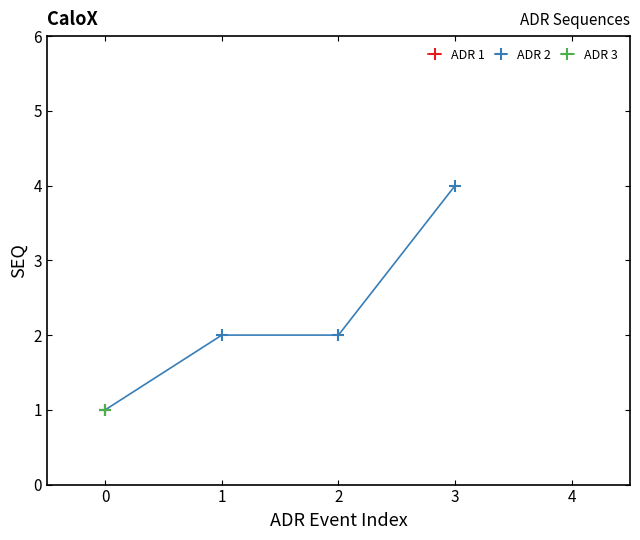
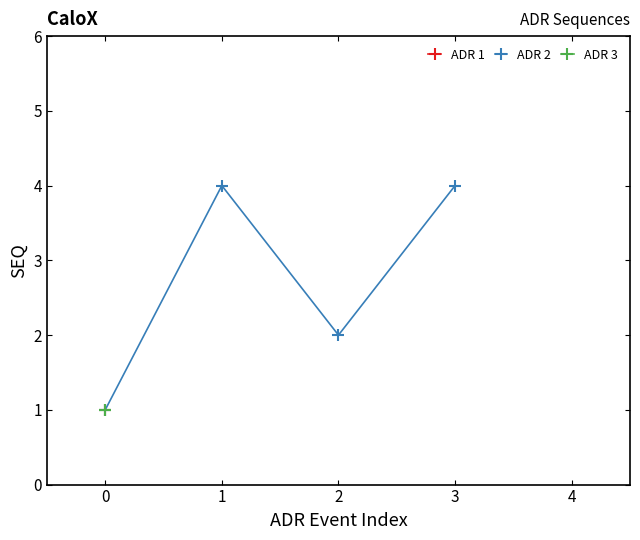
  {
    "ADR 2": {
-     "1": 2,
+     "1": 4,
      "2": 2,
      "3": 4
    }
  }
